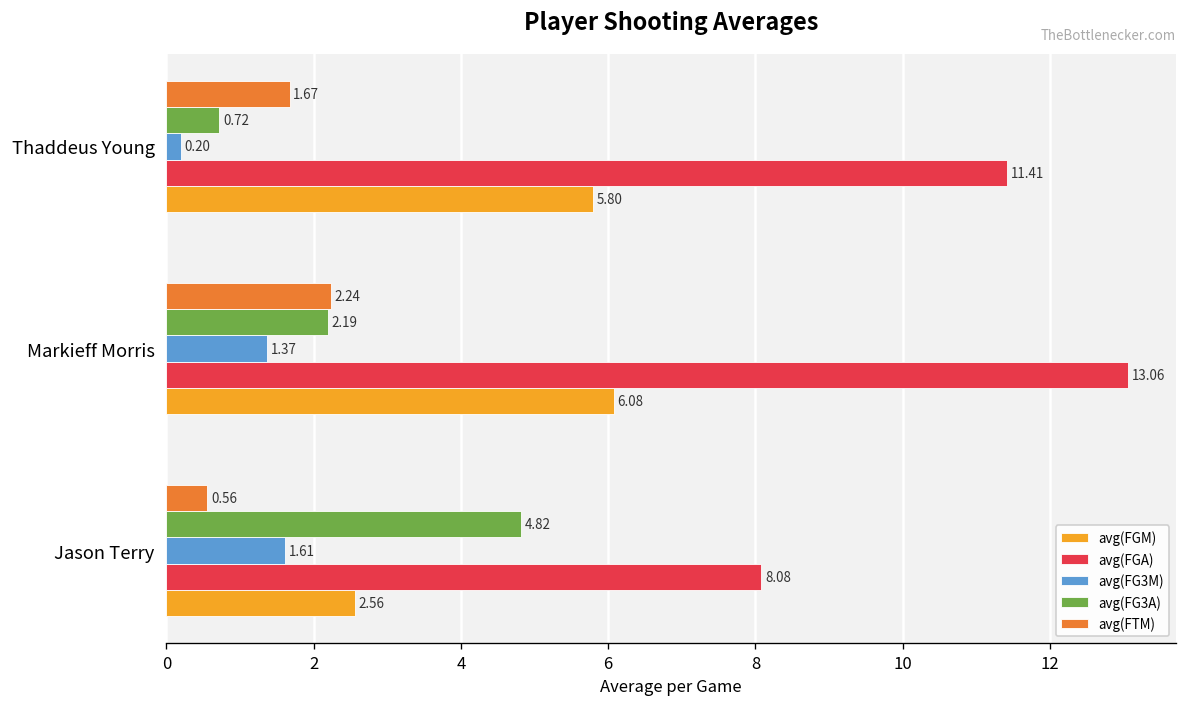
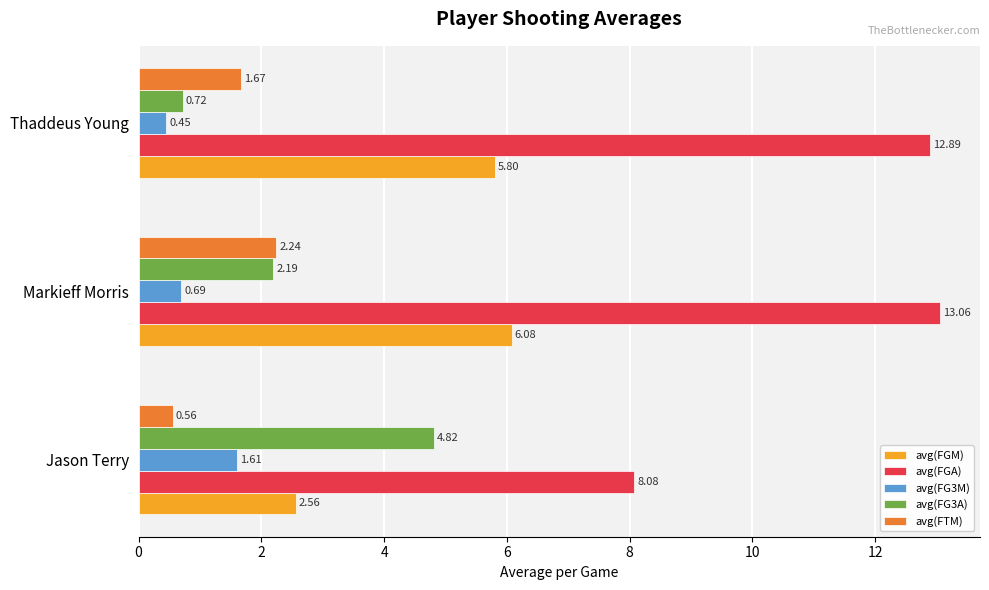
  {
    "avg(FGA)": {
-     "Thaddeus Young": 11.41,
+     "Thaddeus Young": 12.89,
      "Markieff Morris": 13.06,
      "Jason Terry": 8.08
    },
    "avg(FG3M)": {
-     "Thaddeus Young": 0.20,
-     "Markieff Morris": 1.37,
+     "Thaddeus Young": 0.45,
+     "Markieff Morris": 0.69,
      "Jason Terry": 1.61
    },
    "avg(FG3A)": {
      "Thaddeus Young": 0.72,
      "Markieff Morris": 2.19,
      "Jason Terry": 4.82
    }
  }
